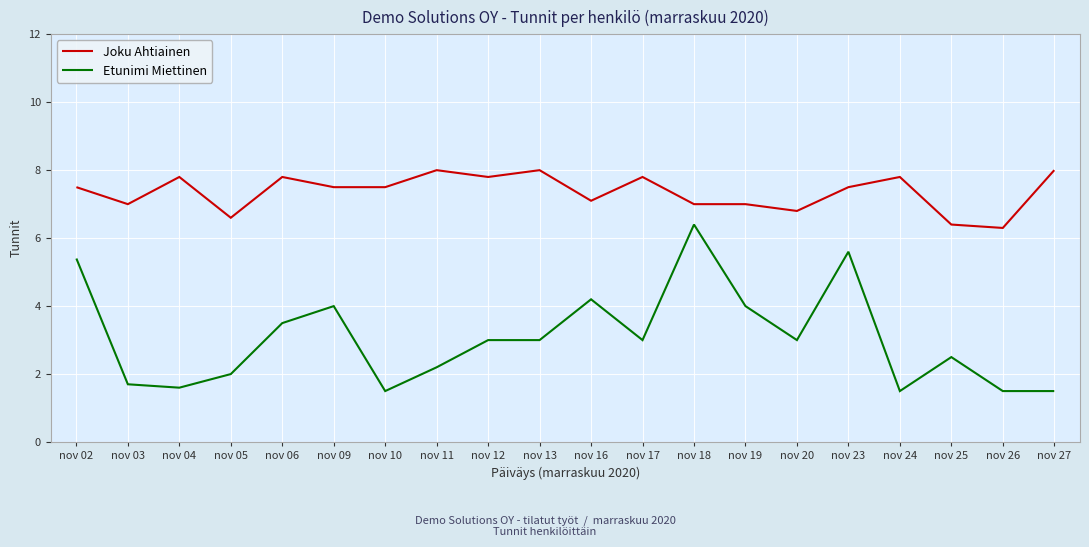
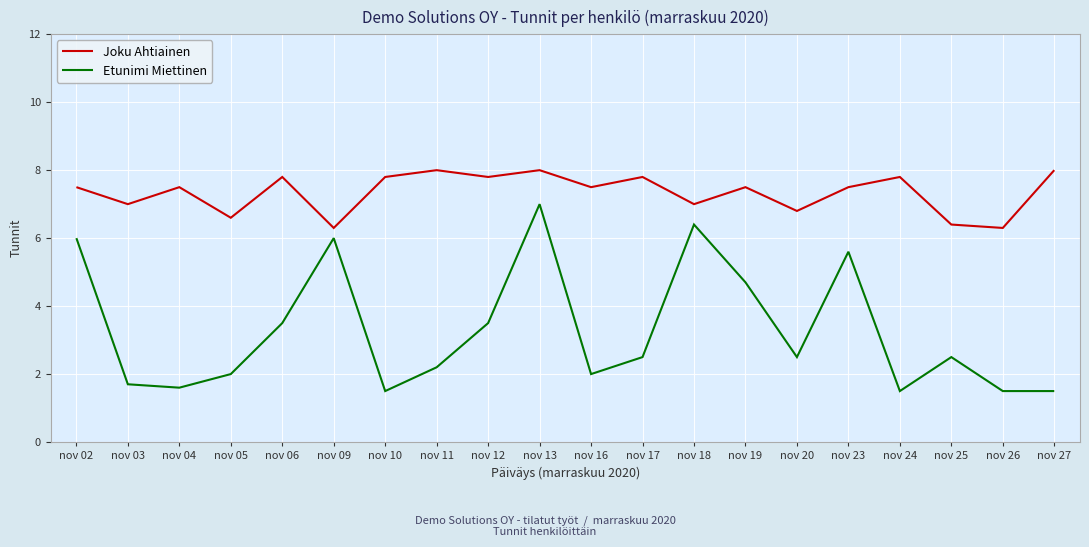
  {
    "Joku Ahtiainen": {
      "nov 02": 7.5,
      "nov 03": 7.0,
-     "nov 04": 7.8,
+     "nov 04": 7.5,
      "nov 05": 6.6,
      "nov 06": 7.8,
-     "nov 09": 7.5,
-     "nov 10": 7.5,
+     "nov 09": 6.3,
+     "nov 10": 7.8,
      "nov 11": 8.0,
      "nov 12": 7.8,
      "nov 13": 8.0,
-     "nov 16": 7.1,
+     "nov 16": 7.5,
      "nov 17": 7.8,
      "nov 18": 7.0,
-     "nov 19": 7.0,
+     "nov 19": 7.5,
      "nov 20": 6.8,
      "nov 23": 7.5,
      "nov 24": 7.8,
      "nov 25": 6.4,
      "nov 26": 6.3,
      "nov 27": 8.0
    },
    "Etunimi Miettinen": {
-     "nov 02": 5.4,
+     "nov 02": 6.0,
      "nov 03": 1.7,
      "nov 04": 1.6,
      "nov 05": 2.0,
      "nov 06": 3.5,
-     "nov 09": 4,
+     "nov 09": 6,
      "nov 10": 1.5,
      "nov 11": 2.2,
-     "nov 12": 3.0,
-     "nov 13": 3,
-     "nov 16": 4.2,
-     "nov 17": 3.0,
+     "nov 12": 3.5,
+     "nov 13": 7,
+     "nov 16": 2.0,
+     "nov 17": 2.5,
      "nov 18": 6.4,
-     "nov 19": 4.0,
-     "nov 20": 3.0,
+     "nov 19": 4.7,
+     "nov 20": 2.5,
      "nov 23": 5.6,
      "nov 24": 1.5,
      "nov 25": 2.5,
      "nov 26": 1.5,
      "nov 27": 1.5
    }
  }
